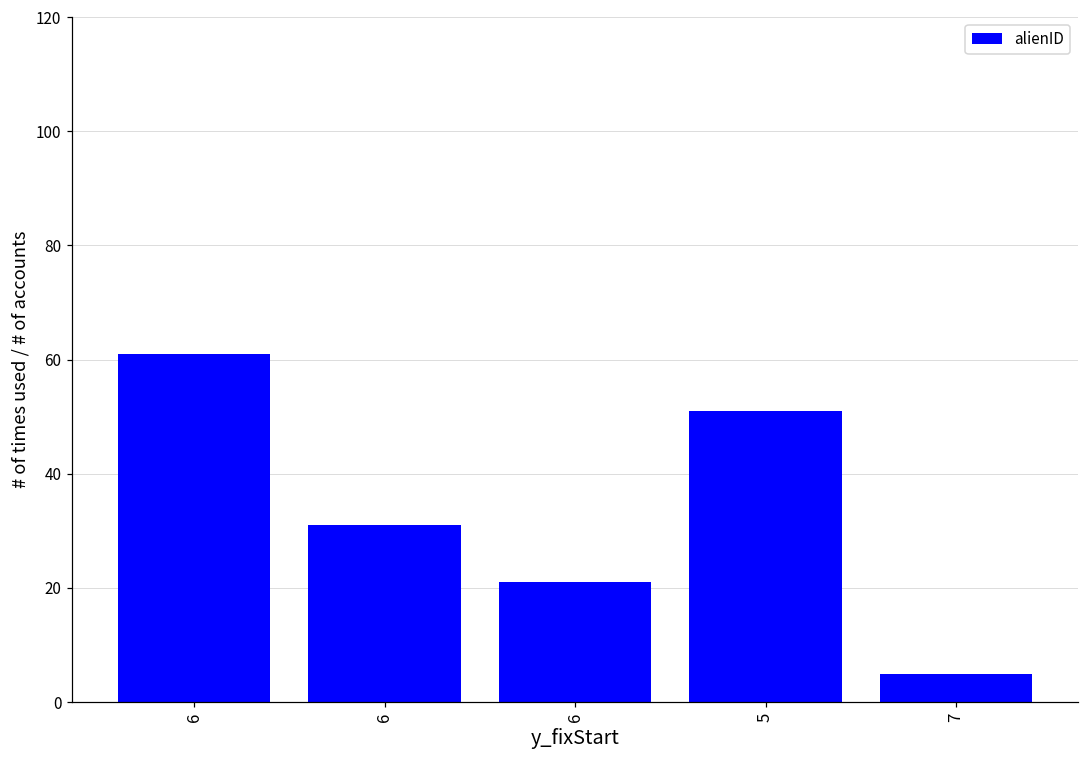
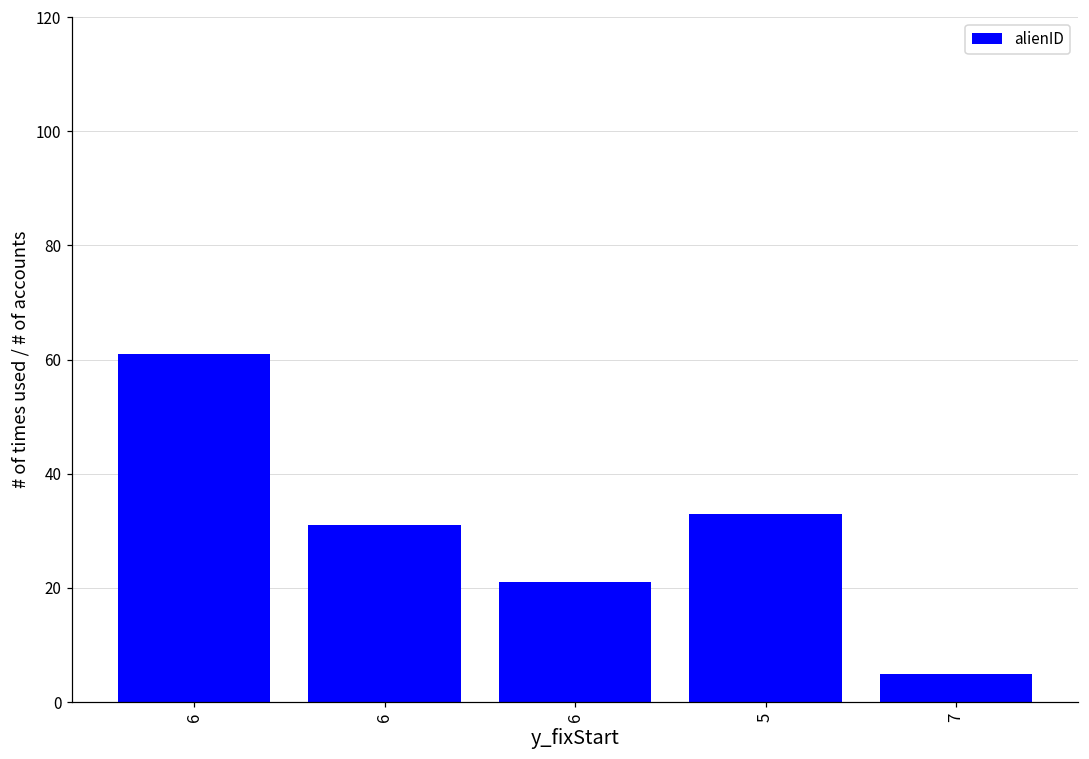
  {
-   "5": 51,
+   "5": 33,
    "7": 5
  }
